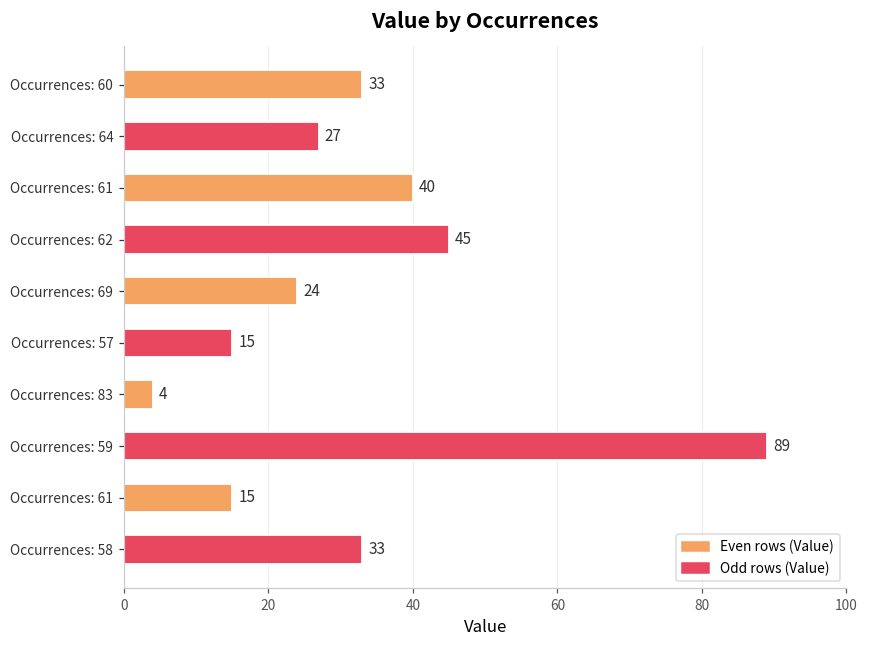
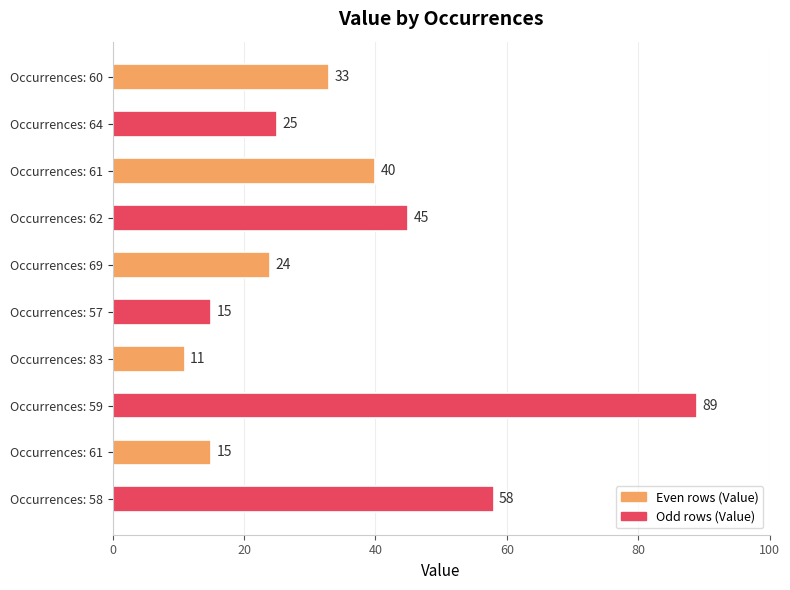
  {
    "Occurrences: 60": 33,
-   "Occurrences: 64": 27,
+   "Occurrences: 64": 25,
    "Occurrences: 62": 45,
    "Occurrences: 69": 24,
    "Occurrences: 57": 15,
-   "Occurrences: 83": 4,
+   "Occurrences: 83": 11,
    "Occurrences: 59": 89,
-   "Occurrences: 58": 33
+   "Occurrences: 58": 58
  }
